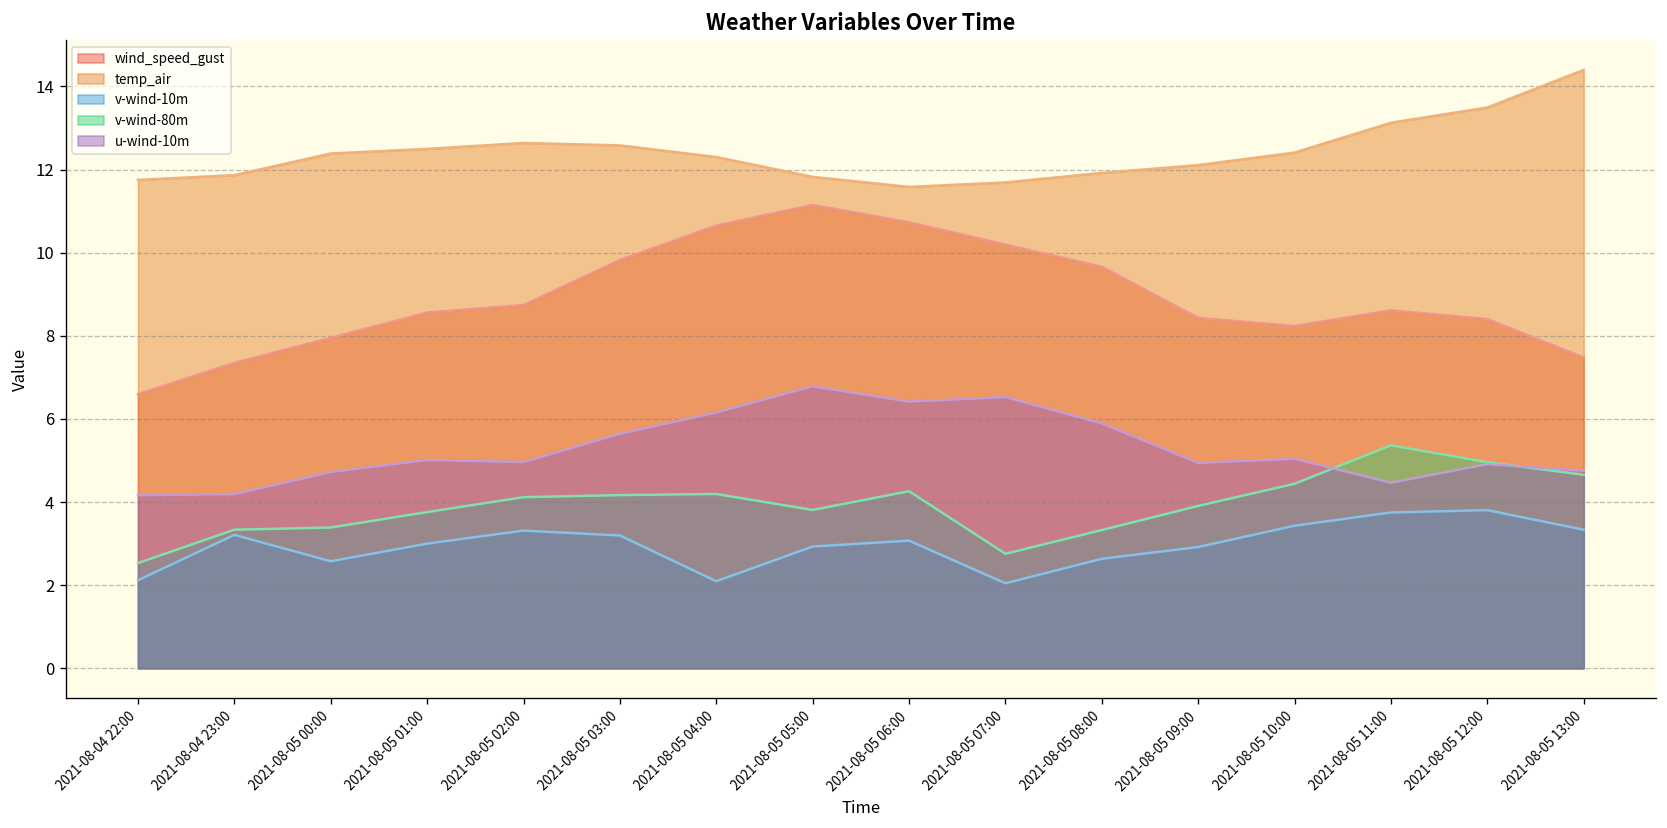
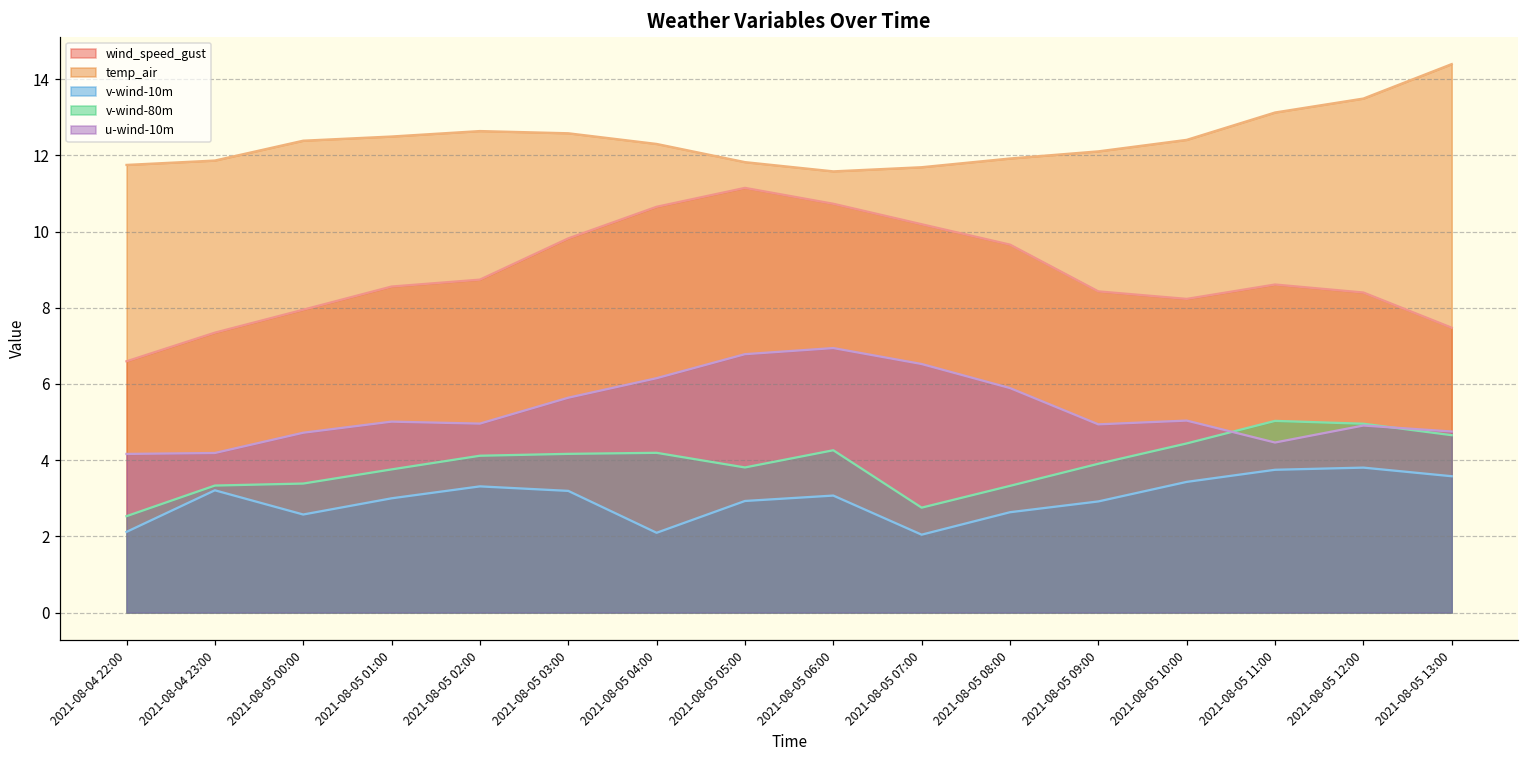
  {
    "v-wind-10m": {
      "2021-08-04 22:00": 2.1,
      "2021-08-04 23:00": 3.2,
      "2021-08-05 00:00": 2.6,
      "2021-08-05 01:00": 3.0,
      "2021-08-05 02:00": 3.3,
      "2021-08-05 03:00": 3.2,
      "2021-08-05 04:00": 2.1,
      "2021-08-05 05:00": 2.9,
      "2021-08-05 06:00": 3.1,
      "2021-08-05 07:00": 2.0,
      "2021-08-05 08:00": 2.6,
      "2021-08-05 09:00": 2.9,
      "2021-08-05 10:00": 3.4,
      "2021-08-05 11:00": 3.7,
      "2021-08-05 12:00": 3.8,
-     "2021-08-05 13:00": 3.3
+     "2021-08-05 13:00": 3.6
    },
    "v-wind-80m": {
      "2021-08-04 22:00": 2.5,
      "2021-08-04 23:00": 3.3,
      "2021-08-05 00:00": 3.4,
      "2021-08-05 01:00": 3.8,
      "2021-08-05 02:00": 4.1,
      "2021-08-05 03:00": 4.2,
      "2021-08-05 04:00": 4.2,
      "2021-08-05 05:00": 3.8,
      "2021-08-05 06:00": 4.3,
      "2021-08-05 07:00": 2.8,
      "2021-08-05 08:00": 3.3,
      "2021-08-05 09:00": 3.9,
      "2021-08-05 10:00": 4.4,
-     "2021-08-05 11:00": 5.4,
+     "2021-08-05 11:00": 5.0,
      "2021-08-05 13:00": 4.7
    },
    "u-wind-10m": {
      "2021-08-04 22:00": 4.2,
      "2021-08-04 23:00": 4.2,
      "2021-08-05 00:00": 4.7,
      "2021-08-05 01:00": 5.0,
      "2021-08-05 02:00": 5.0,
      "2021-08-05 03:00": 5.6,
      "2021-08-05 04:00": 6.2,
      "2021-08-05 05:00": 6.8,
-     "2021-08-05 06:00": 6.4,
+     "2021-08-05 06:00": 6.9,
      "2021-08-05 07:00": 6.5,
      "2021-08-05 08:00": 5.9,
      "2021-08-05 09:00": 4.9,
      "2021-08-05 10:00": 5.0,
      "2021-08-05 11:00": 4.5,
      "2021-08-05 13:00": 4.8
    }
  }
